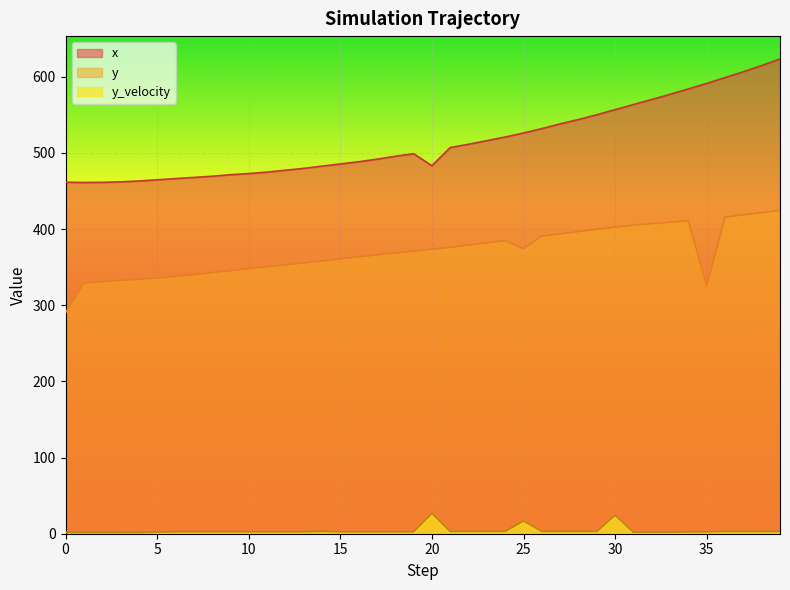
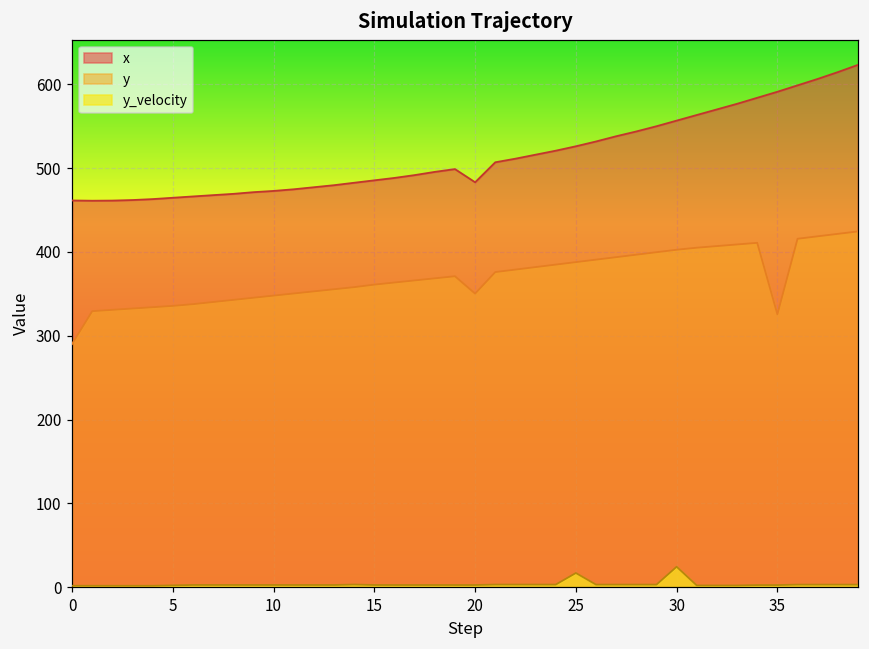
  {
    "x": {
      "0": 460,
      "5": 460,
      "10": 470,
      "15": 490,
      "20": 480,
      "25": 530,
      "30": 560,
      "35": 590
    },
    "y": {
      "0": 290,
      "5": 340,
      "10": 350,
      "15": 360,
-     "20": 370,
-     "25": 370,
+     "20": 350,
+     "25": 390,
      "30": 400,
      "35": 330
    },
    "y_velocity": {
      "0": 0,
      "5": 0,
      "10": 0,
      "15": 0,
-     "20": 30,
+     "20": 0,
      "25": 20,
      "30": 20,
      "35": 0
    }
  }
